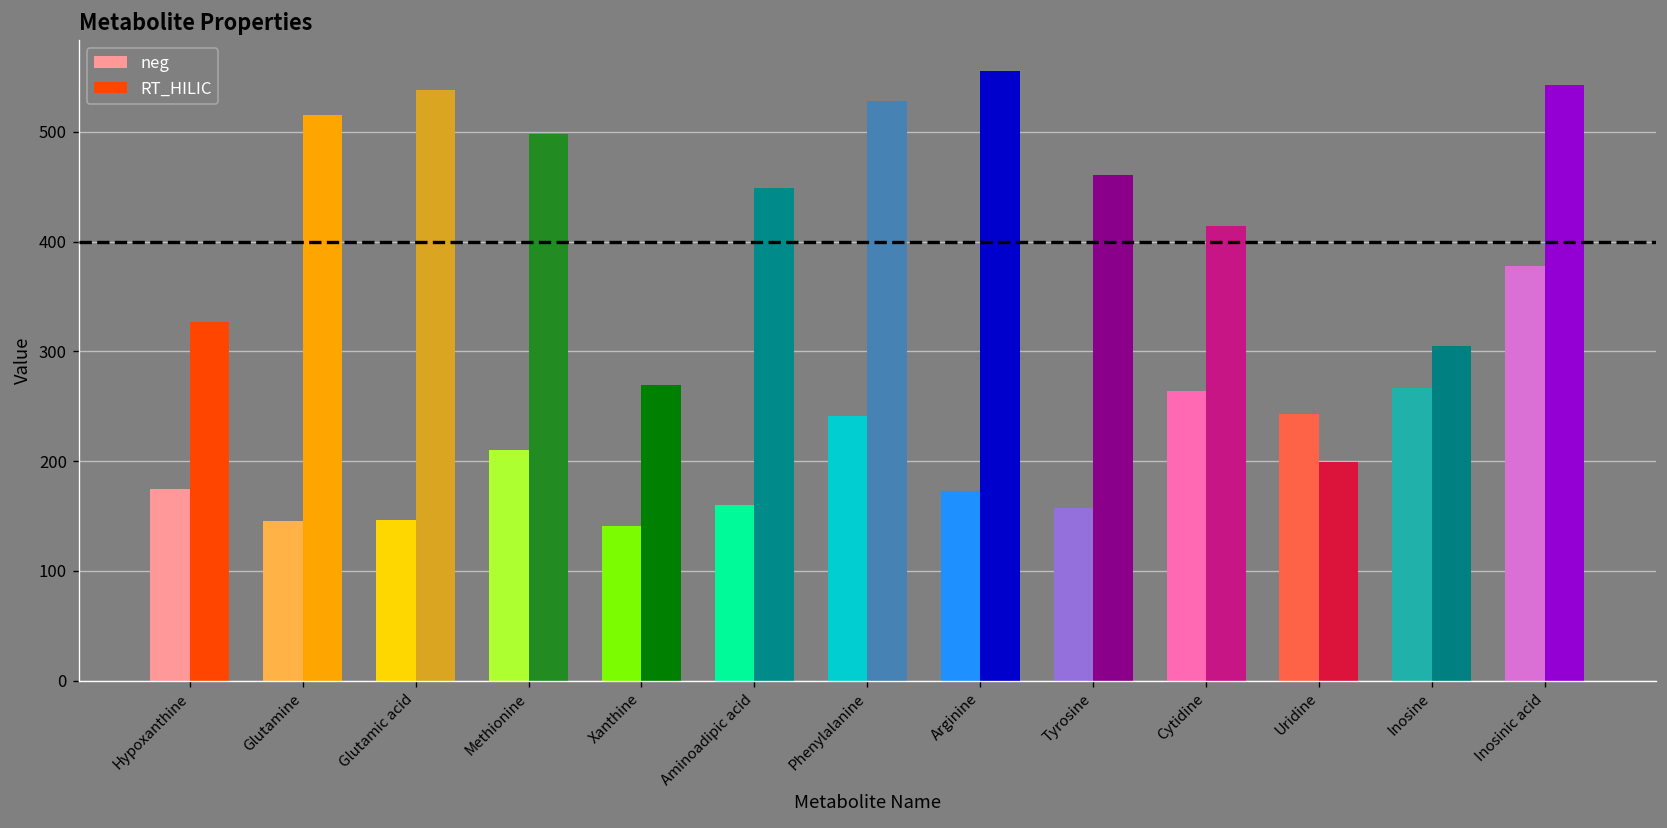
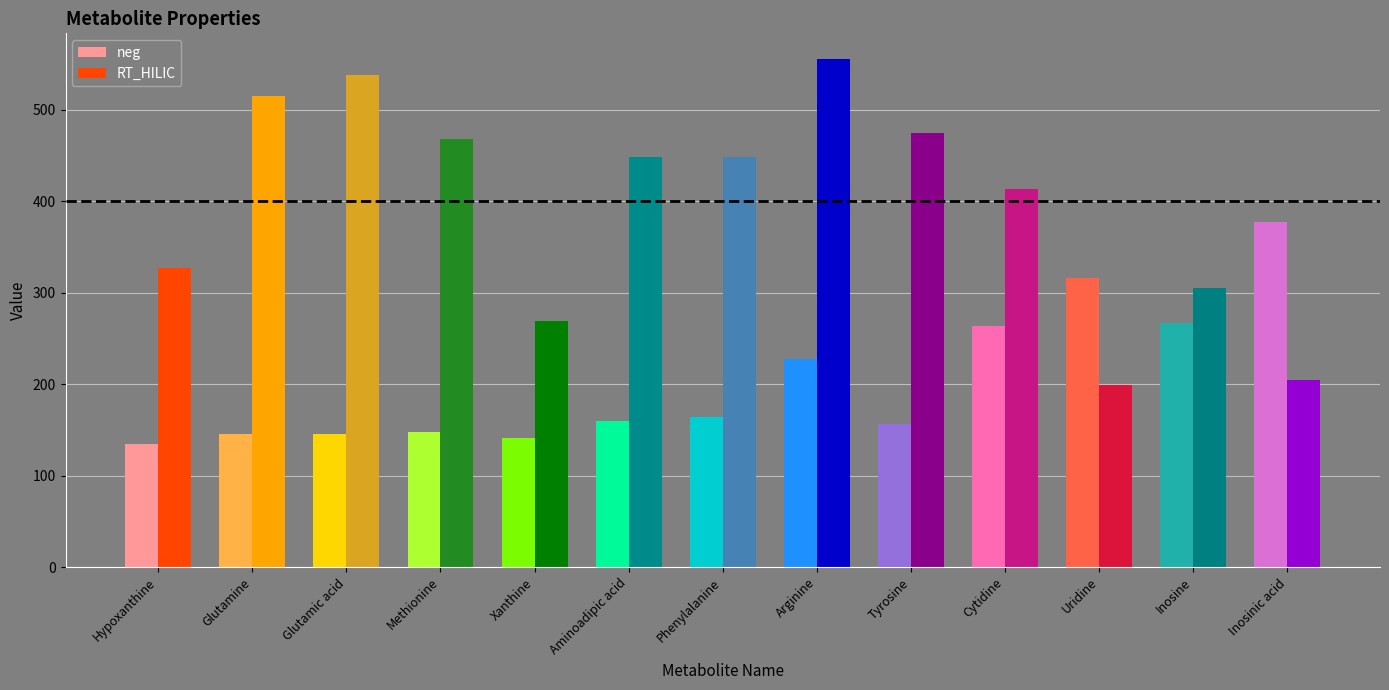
  {
    "neg": {
-     "Hypoxanthine": 170,
+     "Hypoxanthine": 140,
      "Glutamine": 150,
      "Glutamic acid": 150,
-     "Methionine": 210,
+     "Methionine": 150,
      "Xanthine": 140,
      "Aminoadipic acid": 160,
-     "Phenylalanine": 240,
-     "Arginine": 170,
+     "Phenylalanine": 160,
+     "Arginine": 230,
      "Tyrosine": 160,
      "Cytidine": 260,
-     "Uridine": 240,
+     "Uridine": 320,
      "Inosine": 270,
      "Inosinic acid": 380
    },
    "RT_HILIC": {
      "Hypoxanthine": 330,
      "Glutamine": 520,
      "Glutamic acid": 540,
-     "Methionine": 500,
+     "Methionine": 470,
      "Xanthine": 270,
      "Aminoadipic acid": 450,
-     "Phenylalanine": 530,
+     "Phenylalanine": 450,
      "Arginine": 560,
-     "Tyrosine": 460,
+     "Tyrosine": 480,
      "Cytidine": 410,
      "Uridine": 200,
      "Inosine": 310,
-     "Inosinic acid": 540
+     "Inosinic acid": 210
    }
  }
